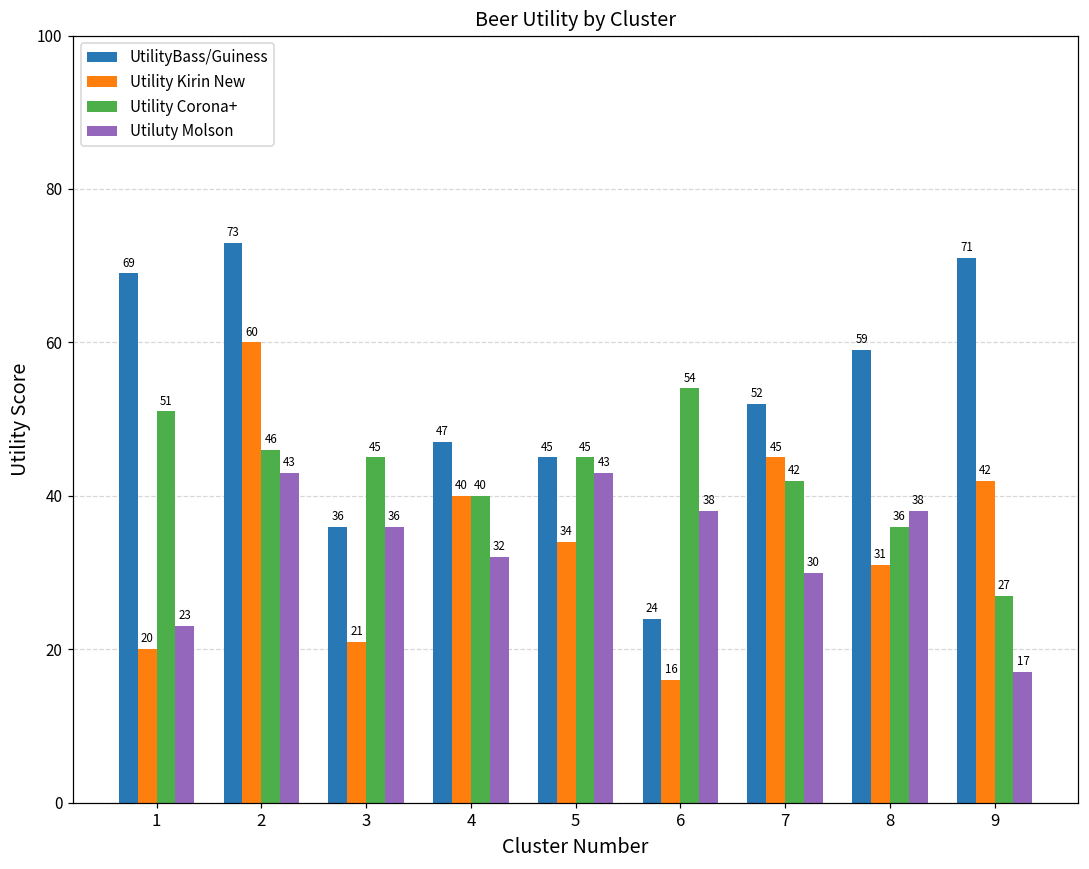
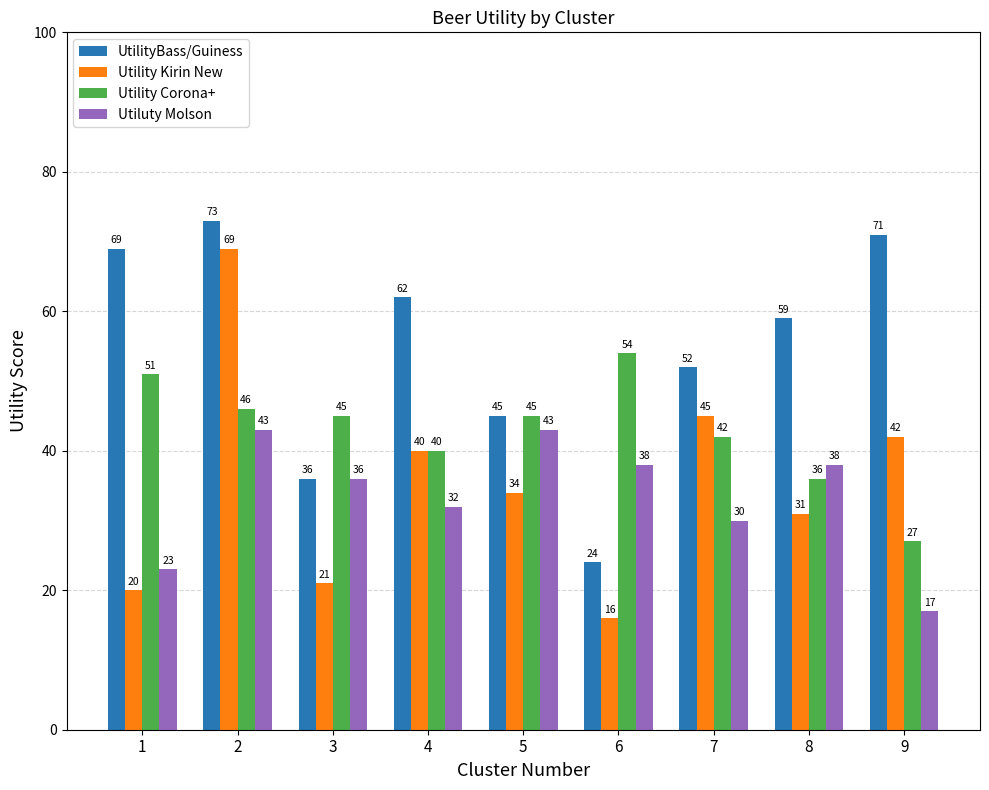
  {
    "UtilityBass/Guiness": {
      "1": 69,
      "2": 73,
      "3": 36,
-     "4": 47,
+     "4": 62,
      "5": 45,
      "6": 24,
      "7": 52,
      "8": 59,
      "9": 71
    },
    "Utility Kirin New": {
      "1": 20,
-     "2": 60,
+     "2": 69,
      "3": 21,
      "4": 40,
      "5": 34,
      "6": 16,
      "7": 45,
      "8": 31,
      "9": 42
    },
    "Utility Corona+": {
      "1": 51,
      "2": 46,
      "3": 45,
      "4": 40,
      "5": 45,
      "6": 54,
      "7": 42,
      "8": 36,
      "9": 27
    },
    "Utiluty Molson": {
      "1": 23,
      "2": 43,
      "3": 36,
      "4": 32,
      "5": 43,
      "6": 38,
      "7": 30,
      "8": 38,
      "9": 17
    }
  }
